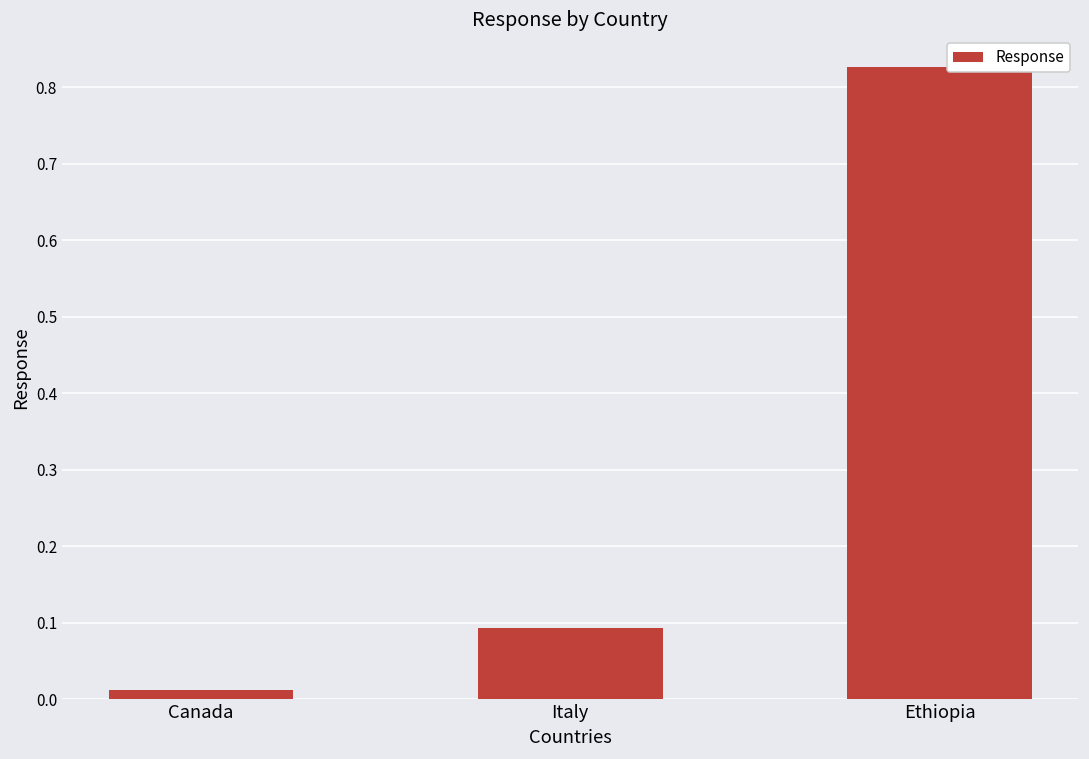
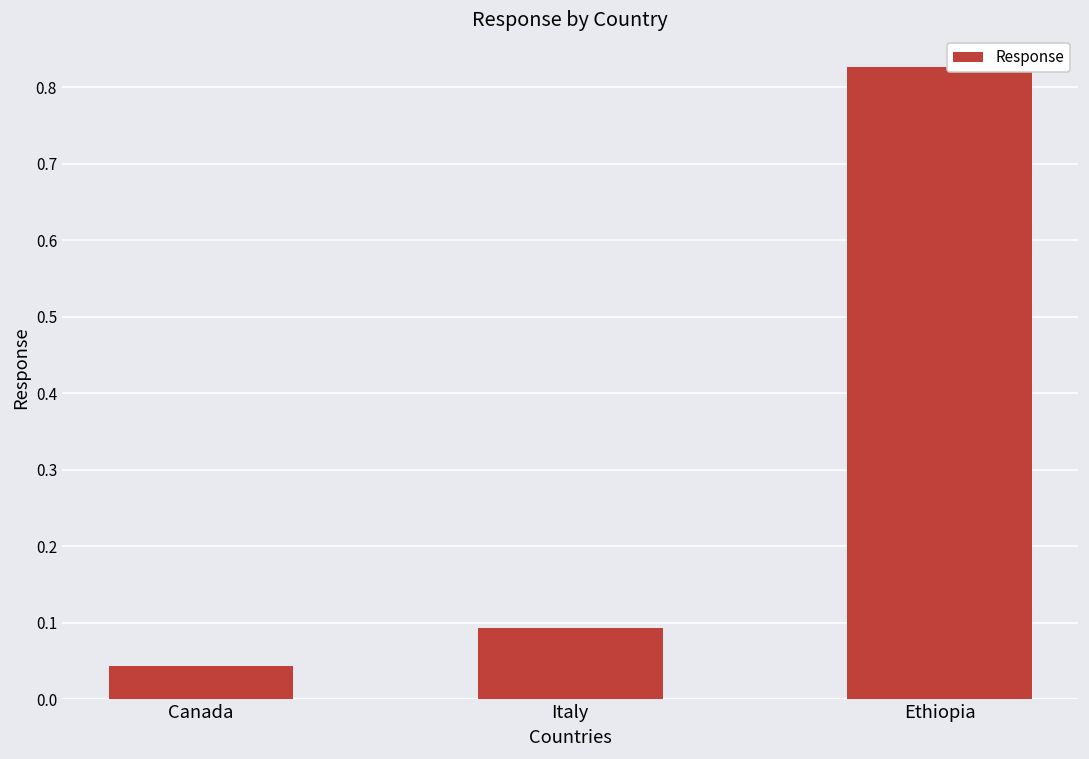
  {
-   "Canada": 0.01,
+   "Canada": 0.04,
    "Italy": 0.09,
    "Ethiopia": 0.83
  }
